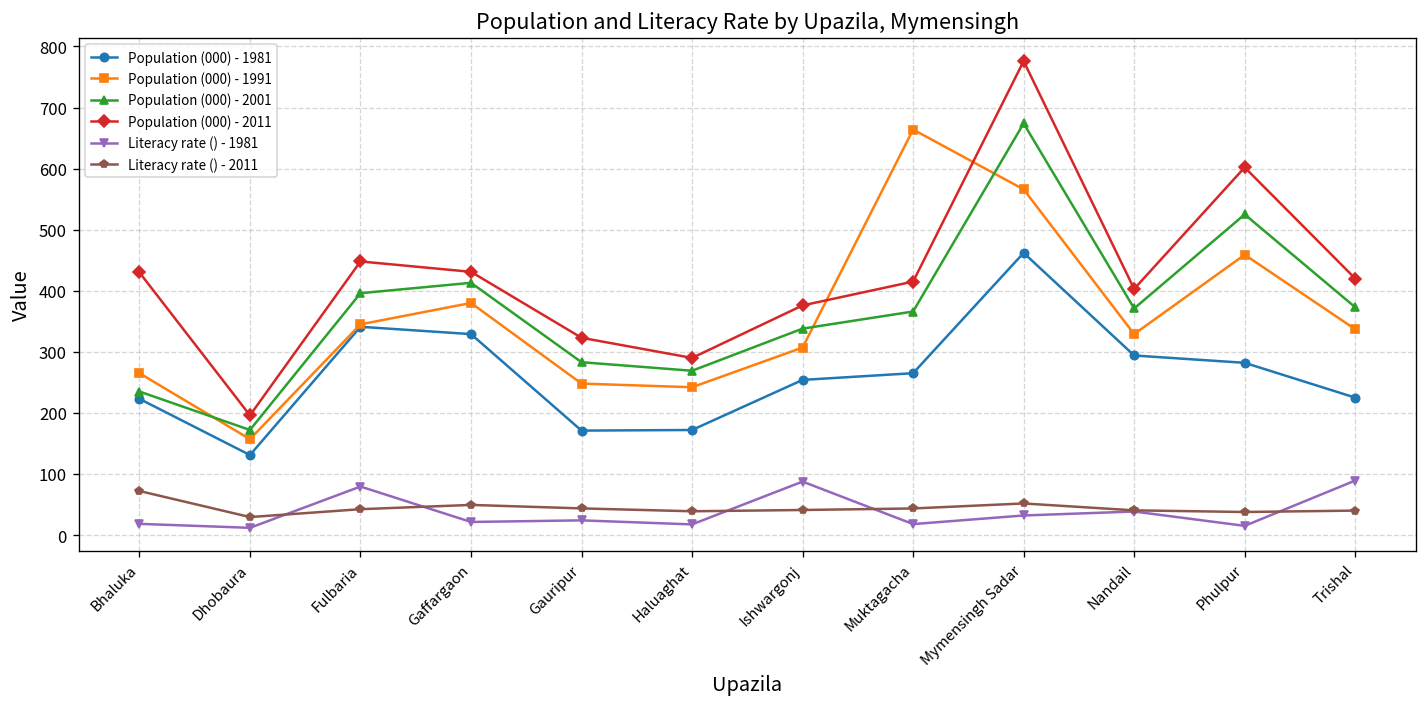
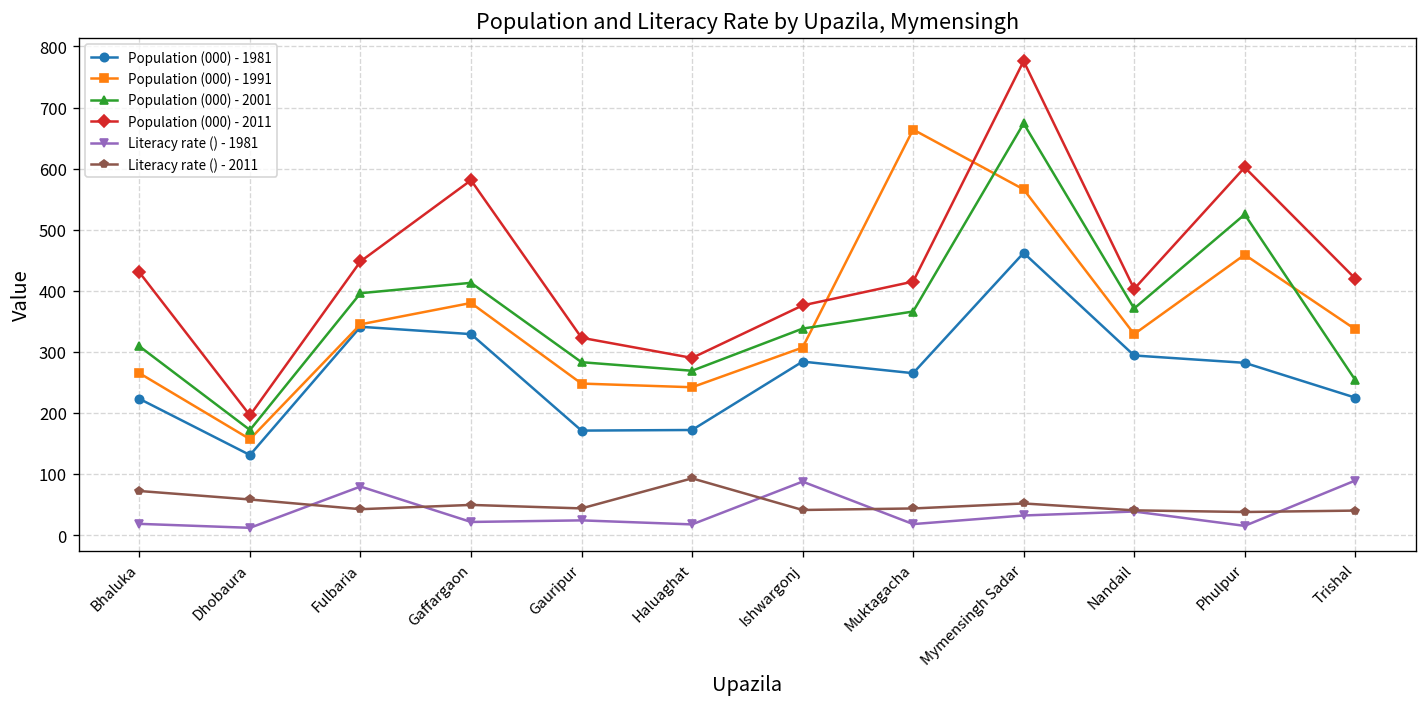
  {
    "Population (000) - 1981": {
      "Bhaluka": 220,
      "Dhobaura": 130,
      "Gaffargaon": 330,
      "Gauripur": 170,
      "Haluaghat": 170,
-     "Ishwargonj": 250,
+     "Ishwargonj": 280,
      "Muktagacha": 270,
      "Mymensingh Sadar": 460,
      "Nandail": 290,
      "Phulpur": 280,
      "Trishal": 230
    },
    "Population (000) - 1991": {
      "Bhaluka": 270,
      "Dhobaura": 160,
      "Gaffargaon": 380,
      "Gauripur": 250,
      "Haluaghat": 240,
      "Ishwargonj": 310,
      "Muktagacha": 660,
      "Mymensingh Sadar": 570,
      "Nandail": 330,
      "Phulpur": 460,
      "Trishal": 340
    },
    "Population (000) - 2001": {
-     "Bhaluka": 240,
+     "Bhaluka": 310,
      "Dhobaura": 170,
      "Fulbaria": 400,
      "Gaffargaon": 410,
      "Gauripur": 280,
      "Haluaghat": 270,
      "Ishwargonj": 340,
      "Muktagacha": 370,
      "Mymensingh Sadar": 670,
      "Nandail": 370,
      "Phulpur": 530,
-     "Trishal": 370
+     "Trishal": 250
    },
    "Population (000) - 2011": {
      "Bhaluka": 430,
      "Dhobaura": 200,
      "Fulbaria": 450,
-     "Gaffargaon": 430,
+     "Gaffargaon": 580,
      "Gauripur": 320,
      "Haluaghat": 290,
      "Ishwargonj": 380,
      "Muktagacha": 420,
      "Mymensingh Sadar": 780,
      "Nandail": 400,
      "Phulpur": 600,
      "Trishal": 420
    },
    "Literacy rate () - 1981": {
      "Bhaluka": 20,
      "Dhobaura": 10,
      "Fulbaria": 80,
      "Gaffargaon": 20,
      "Gauripur": 20,
      "Haluaghat": 20,
      "Ishwargonj": 90,
      "Muktagacha": 20,
      "Mymensingh Sadar": 30,
      "Phulpur": 20,
      "Trishal": 90
    },
    "Literacy rate () - 2011": {
      "Bhaluka": 70,
-     "Dhobaura": 30,
+     "Dhobaura": 60,
      "Fulbaria": 40,
      "Gaffargaon": 50,
      "Gauripur": 40,
-     "Haluaghat": 40,
+     "Haluaghat": 90,
      "Ishwargonj": 40,
      "Muktagacha": 40,
      "Mymensingh Sadar": 50,
      "Phulpur": 40,
      "Trishal": 40
    }
  }
